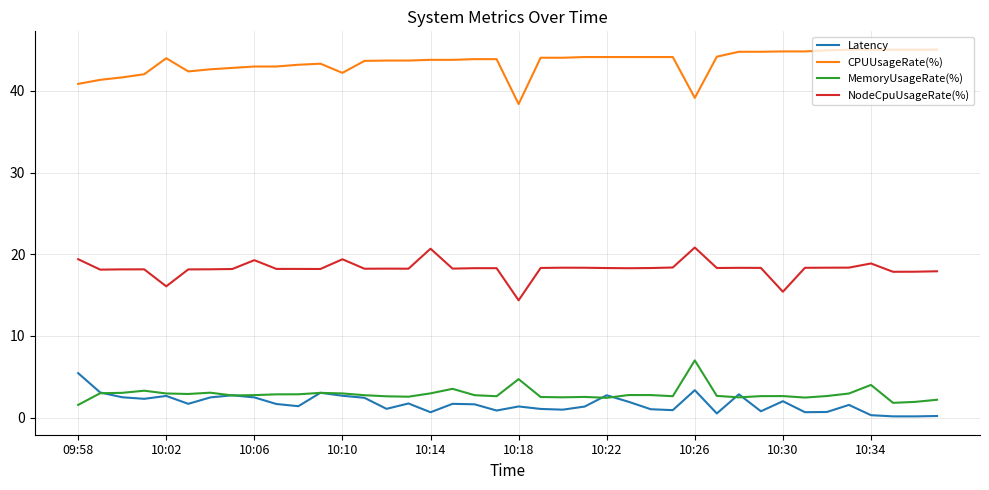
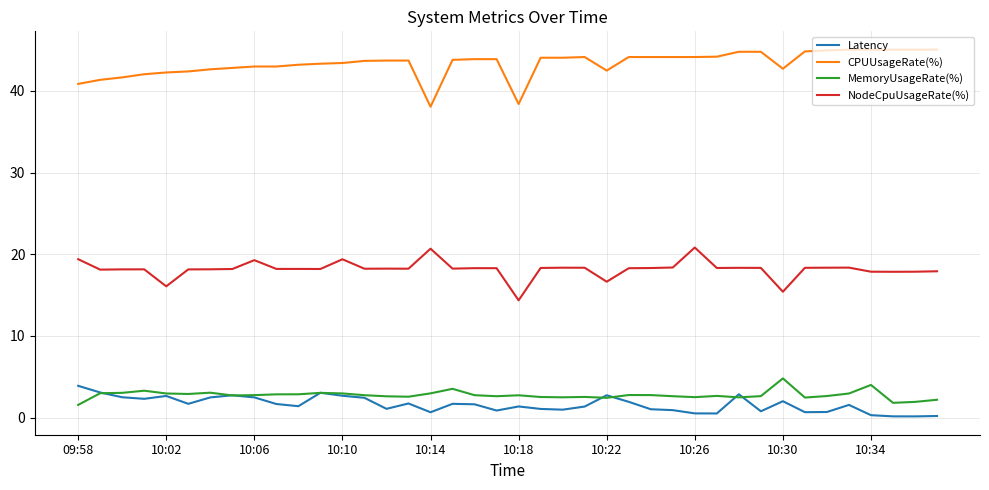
  {
    "Latency": {
-     "09:58": 5,
+     "09:58": 4,
      "10:14": 1,
      "10:18": 1,
-     "10:26": 3,
+     "10:26": 1,
      "10:30": 2,
      "10:34": 0
    },
    "CPUUsageRate(%)": {
      "09:58": 41,
-     "10:02": 44,
+     "10:02": 42,
      "10:06": 43,
-     "10:10": 42,
-     "10:14": 44,
+     "10:10": 43,
+     "10:14": 38,
      "10:18": 38,
-     "10:22": 44,
-     "10:26": 39,
-     "10:30": 45
+     "10:22": 42,
+     "10:26": 44,
+     "10:30": 43
    },
    "MemoryUsageRate(%)": {
      "09:58": 2,
      "10:14": 3,
-     "10:18": 5,
-     "10:26": 7,
-     "10:30": 3,
+     "10:18": 3,
+     "10:26": 2,
+     "10:30": 5,
      "10:34": 4
    },
    "NodeCpuUsageRate(%)": {
      "09:58": 19,
      "10:02": 16,
      "10:06": 19,
      "10:10": 19,
      "10:14": 21,
      "10:18": 14,
-     "10:22": 18,
+     "10:22": 17,
      "10:26": 21,
      "10:30": 15,
-     "10:34": 19
+     "10:34": 18
    }
  }
